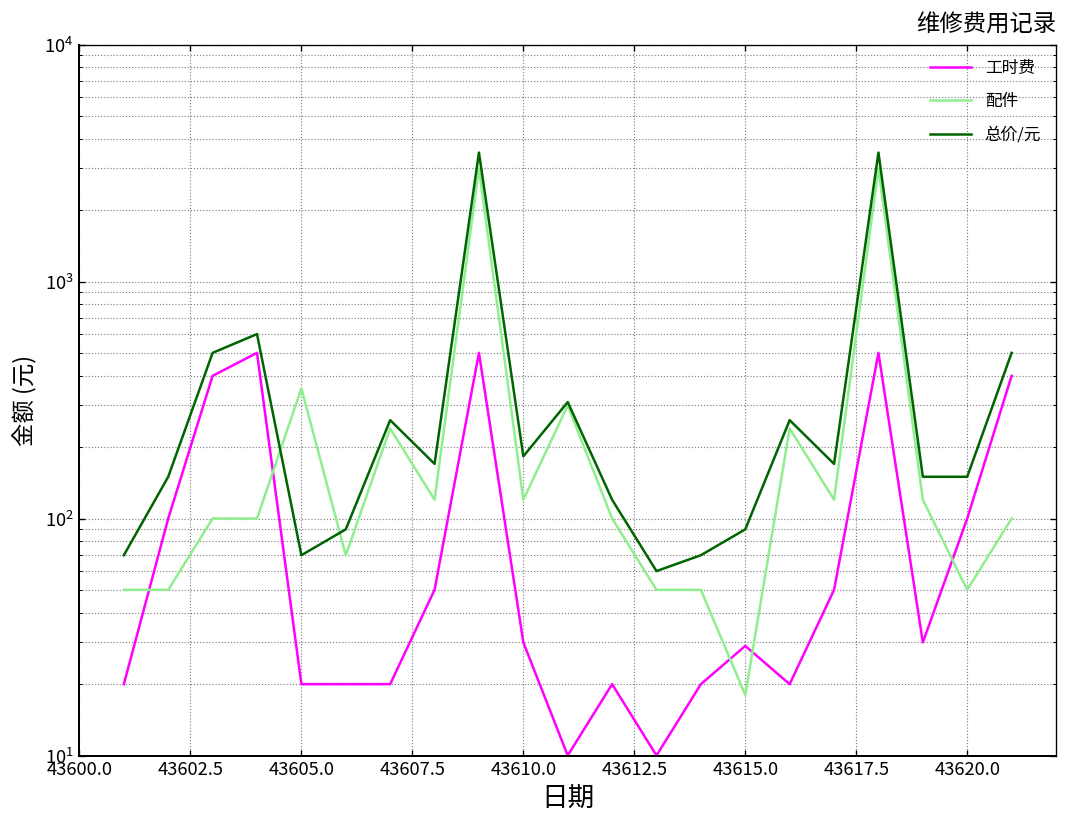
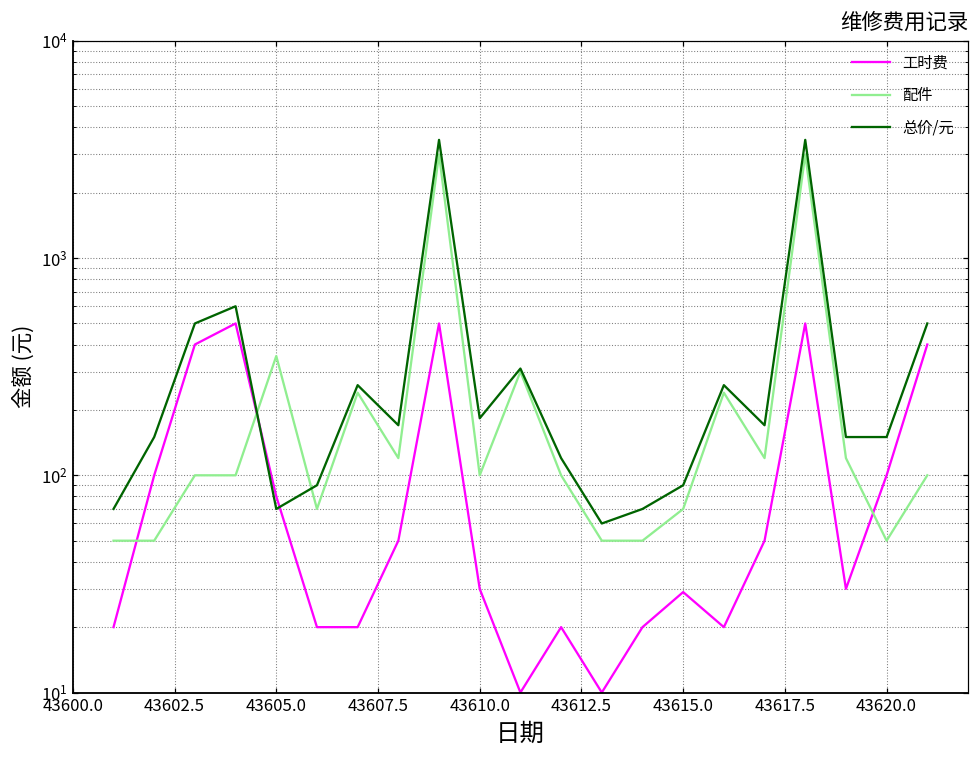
  {
    "工时费": {
-     "43605.0": 20,
+     "43605.0": 80,
      "43610.0": 30,
      "43615.0": 29,
      "43620.0": 100
    },
    "配件": {
      "43605.0": 350,
-     "43610.0": 120,
-     "43615.0": 18,
+     "43610.0": 100,
+     "43615.0": 70,
      "43620.0": 50
    },
    "总价/元": {
      "43605.0": 70,
      "43610.0": 180,
      "43615.0": 90,
      "43620.0": 150
    }
  }
